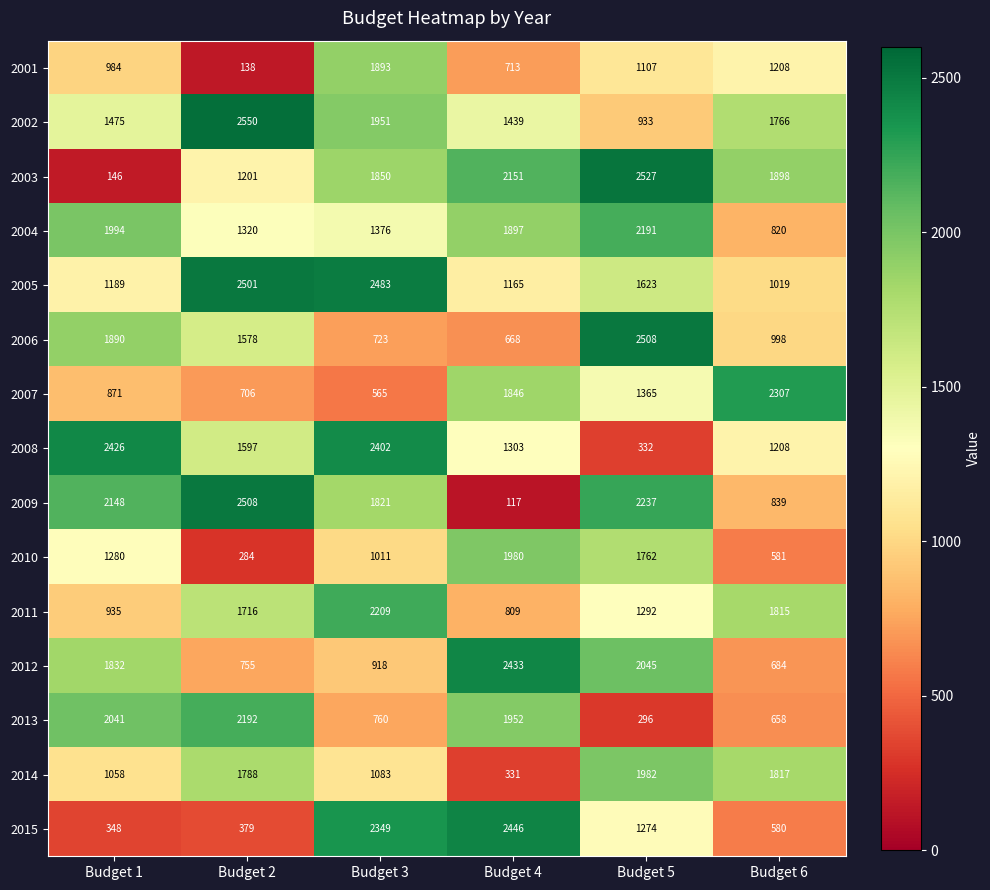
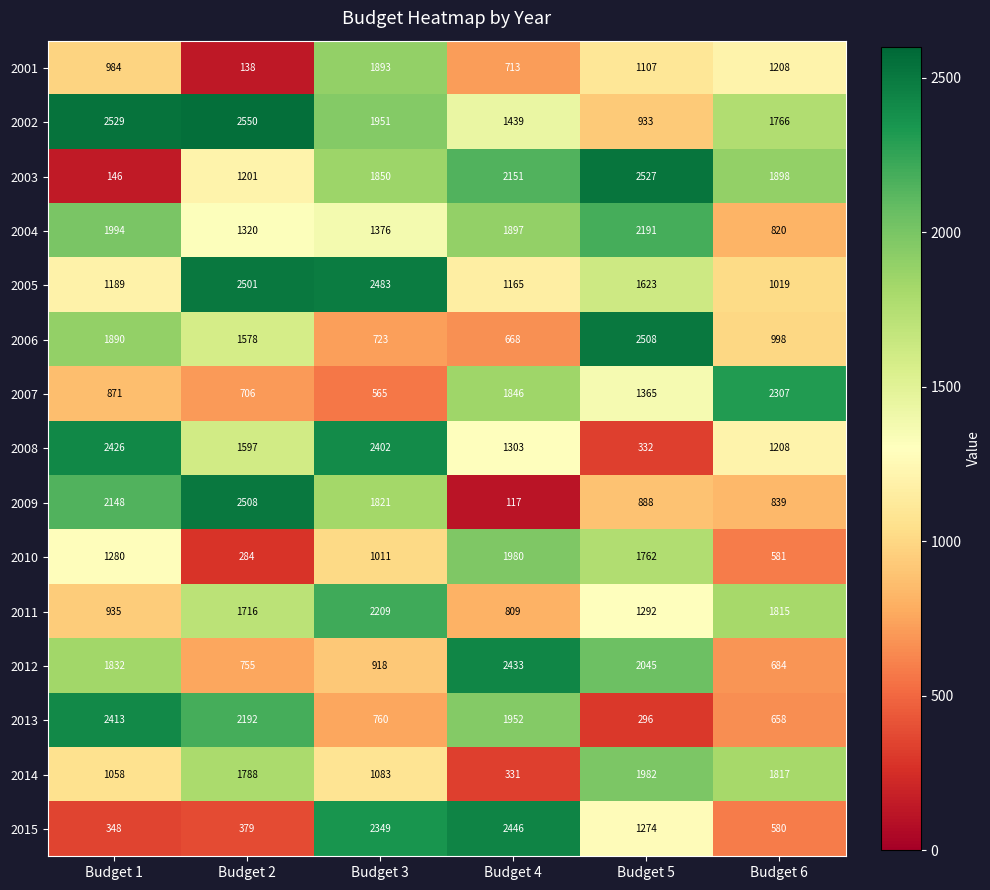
  {
    "2001": {
      "Budget 1": 984,
      "Budget 2": 138,
      "Budget 3": 1893,
      "Budget 4": 713,
      "Budget 5": 1107,
      "Budget 6": 1208
    },
    "2002": {
-     "Budget 1": 1475,
+     "Budget 1": 2529,
      "Budget 2": 2550,
      "Budget 3": 1951,
      "Budget 4": 1439,
      "Budget 5": 933,
      "Budget 6": 1766
    },
    "2003": {
      "Budget 1": 146,
      "Budget 2": 1201,
      "Budget 3": 1850,
      "Budget 4": 2151,
      "Budget 5": 2527,
      "Budget 6": 1898
    },
    "2004": {
      "Budget 1": 1994,
      "Budget 2": 1320,
      "Budget 3": 1376,
      "Budget 4": 1897,
      "Budget 5": 2191,
      "Budget 6": 820
    },
    "2005": {
      "Budget 1": 1189,
      "Budget 2": 2501,
      "Budget 3": 2483,
      "Budget 4": 1165,
      "Budget 5": 1623,
      "Budget 6": 1019
    },
    "2006": {
      "Budget 1": 1890,
      "Budget 2": 1578,
      "Budget 3": 723,
      "Budget 4": 668,
      "Budget 5": 2508,
      "Budget 6": 998
    },
    "2007": {
      "Budget 1": 871,
      "Budget 2": 706,
      "Budget 3": 565,
      "Budget 4": 1846,
      "Budget 5": 1365,
      "Budget 6": 2307
    },
    "2008": {
      "Budget 1": 2426,
      "Budget 2": 1597,
      "Budget 3": 2402,
      "Budget 4": 1303,
      "Budget 5": 332,
      "Budget 6": 1208
    },
    "2009": {
      "Budget 1": 2148,
      "Budget 2": 2508,
      "Budget 3": 1821,
      "Budget 4": 117,
-     "Budget 5": 2237,
+     "Budget 5": 888,
      "Budget 6": 839
    },
    "2010": {
      "Budget 1": 1280,
      "Budget 2": 284,
      "Budget 3": 1011,
      "Budget 4": 1980,
      "Budget 5": 1762,
      "Budget 6": 581
    },
    "2011": {
      "Budget 1": 935,
      "Budget 2": 1716,
      "Budget 3": 2209,
      "Budget 4": 809,
      "Budget 5": 1292,
      "Budget 6": 1815
    },
    "2012": {
      "Budget 1": 1832,
      "Budget 2": 755,
      "Budget 3": 918,
      "Budget 4": 2433,
      "Budget 5": 2045,
      "Budget 6": 684
    },
    "2013": {
-     "Budget 1": 2041,
+     "Budget 1": 2413,
      "Budget 2": 2192,
      "Budget 3": 760,
      "Budget 4": 1952,
      "Budget 5": 296,
      "Budget 6": 658
    },
    "2014": {
      "Budget 1": 1058,
      "Budget 2": 1788,
      "Budget 3": 1083,
      "Budget 4": 331,
      "Budget 5": 1982,
      "Budget 6": 1817
    },
    "2015": {
      "Budget 1": 348,
      "Budget 2": 379,
      "Budget 3": 2349,
      "Budget 4": 2446,
      "Budget 5": 1274,
      "Budget 6": 580
    }
  }
